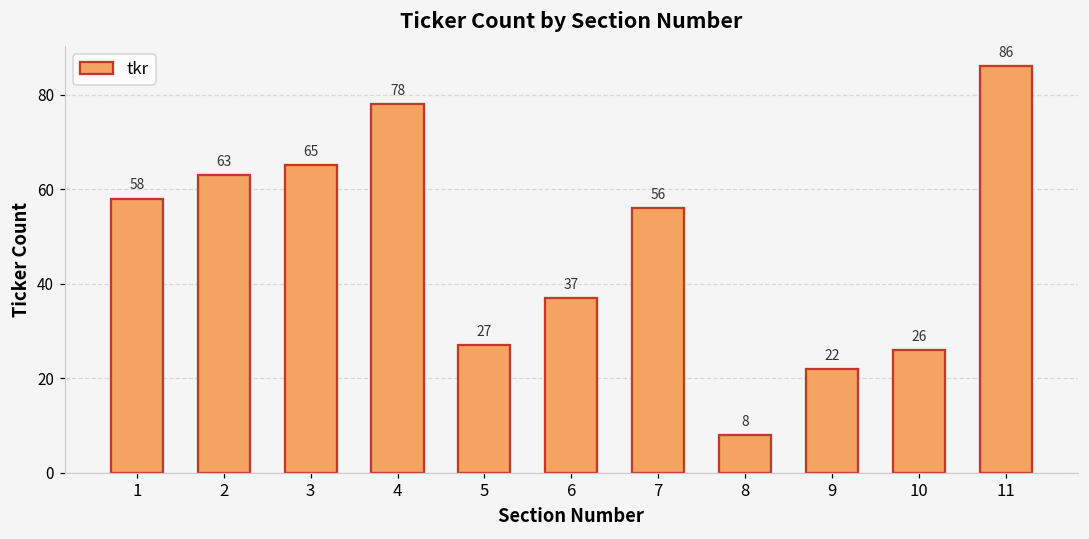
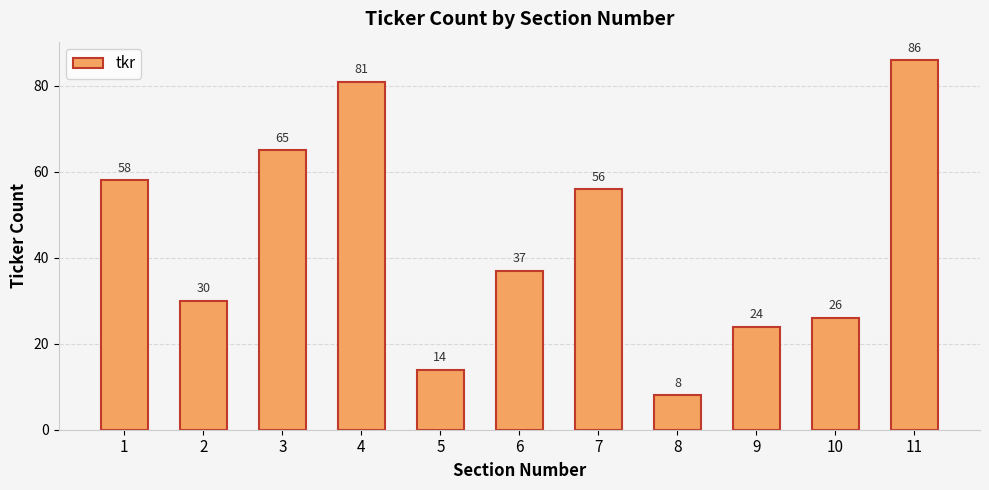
  {
    "1": 58,
-   "2": 63,
+   "2": 30,
    "3": 65,
-   "4": 78,
-   "5": 27,
+   "4": 81,
+   "5": 14,
    "6": 37,
    "7": 56,
    "8": 8,
-   "9": 22,
+   "9": 24,
    "10": 26,
    "11": 86
  }
